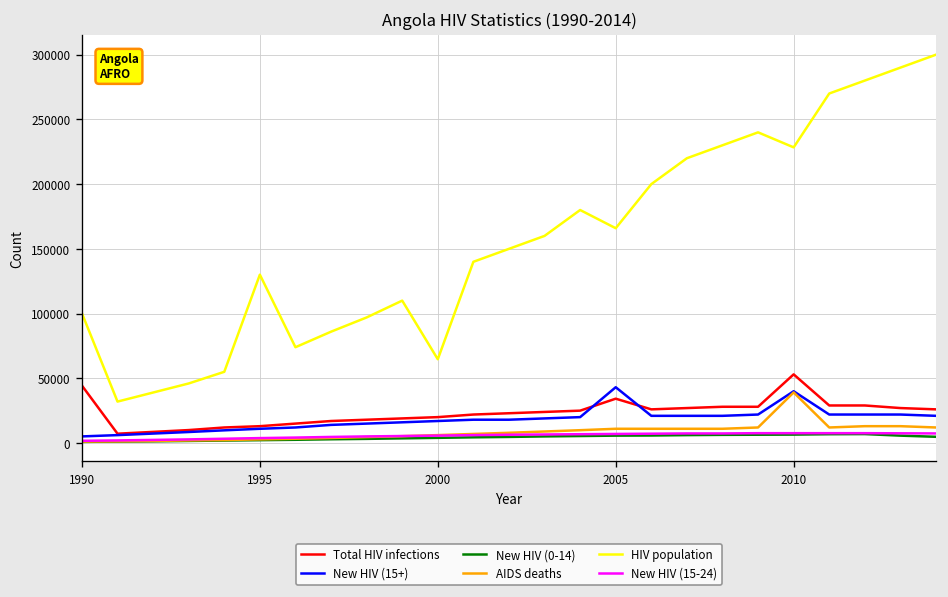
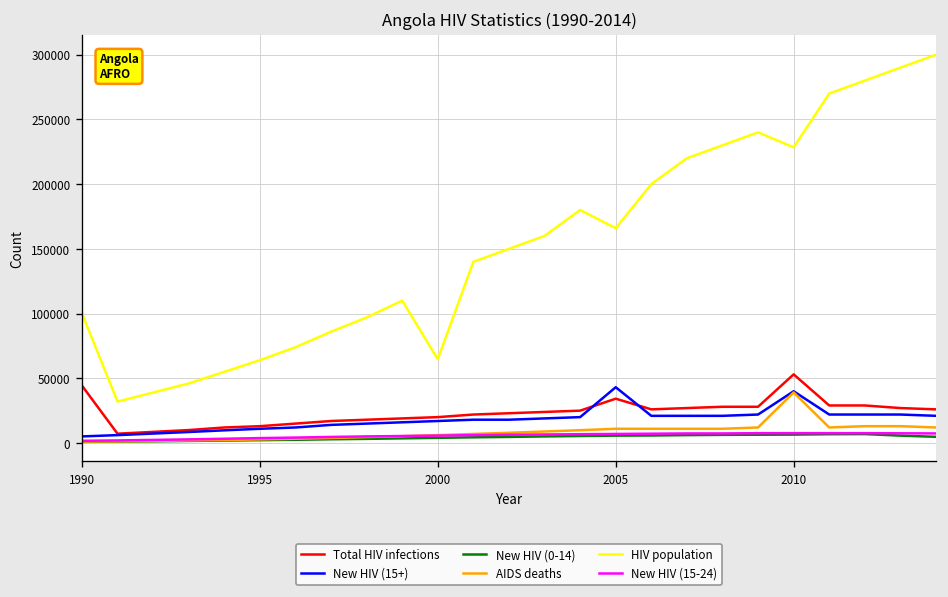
  {
    "Total HIV infections": {
      "1990": 44000,
      "2000": 20000,
      "2005": 34000,
      "2010": 53000
    },
    "New HIV (15+)": {
      "1990": 5000,
      "2000": 17000,
      "2005": 43000
    },
    "AIDS deaths": {
      "2005": 11000
    },
    "HIV population": {
      "1990": 100000,
-     "1995": 130000,
+     "1995": 64000,
      "2000": 65000,
      "2005": 166000,
      "2010": 228000
    }
  }
